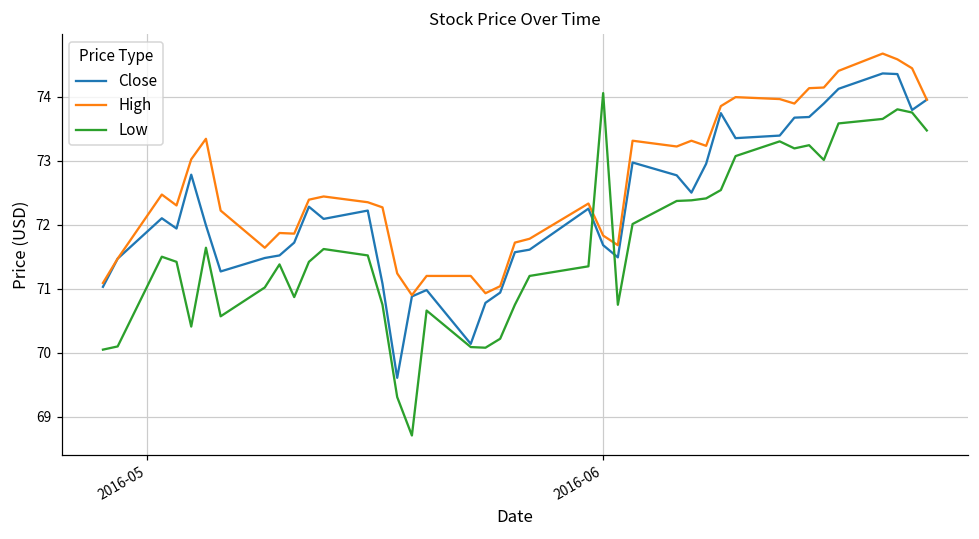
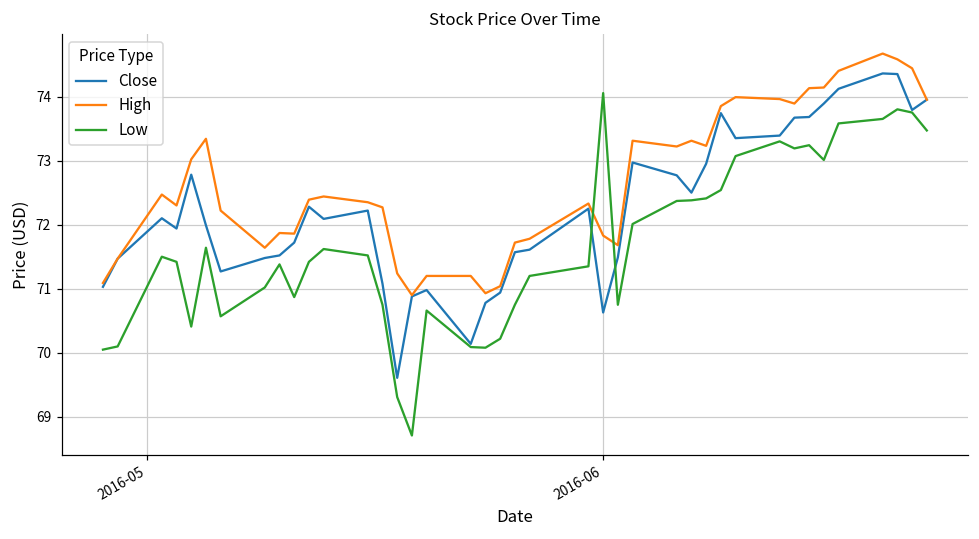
  {
    "Close": {
-     "2016-06": 71.7
+     "2016-06": 70.6
    },
    "High": {
      "2016-06": 71.8
    },
    "Low": {
      "2016-06": 74.1
    }
  }
